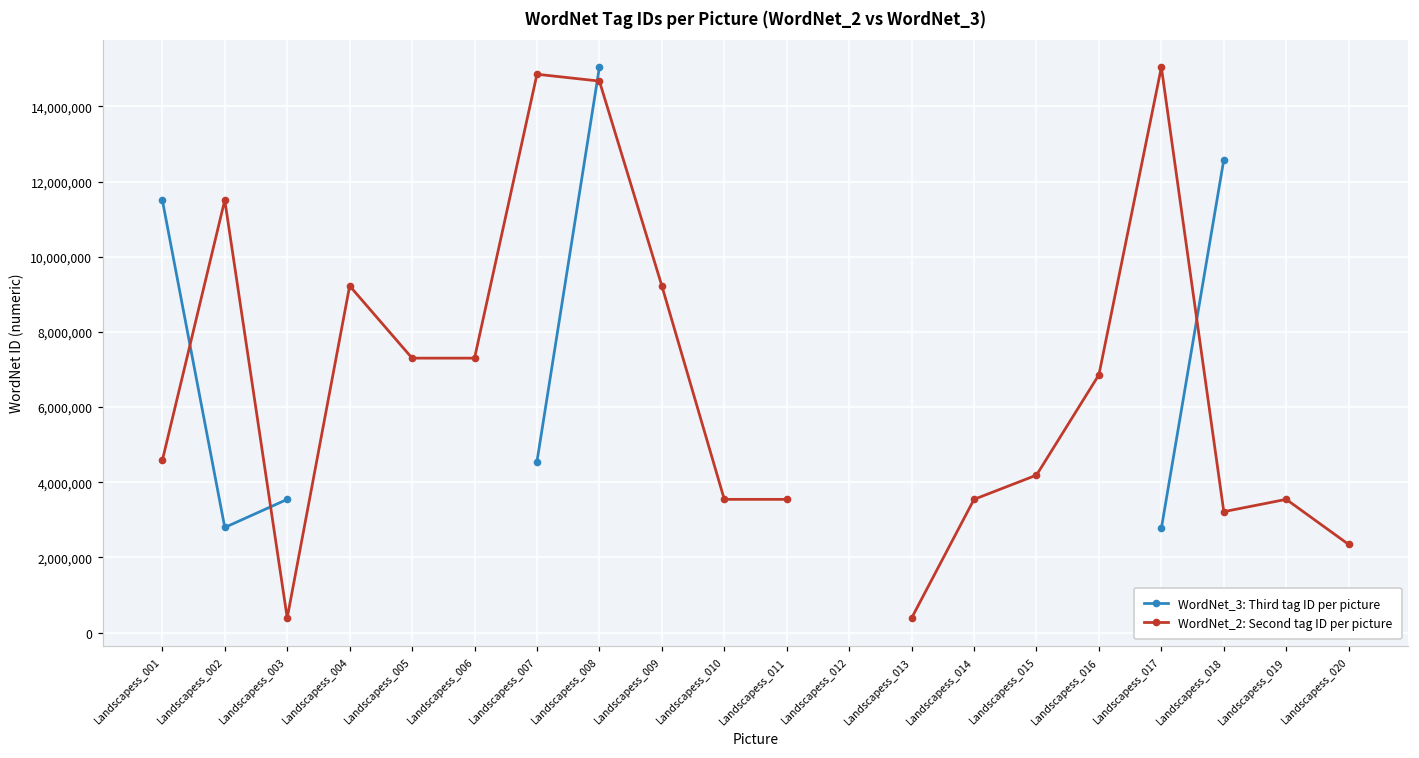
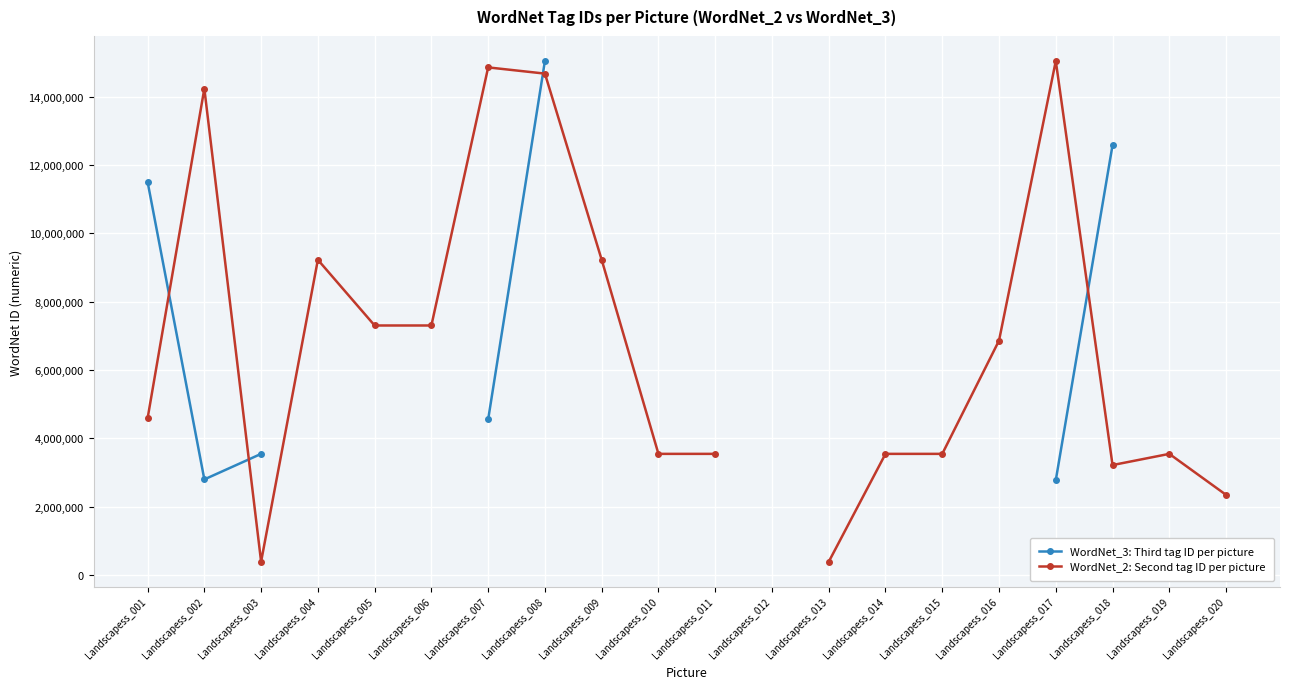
  {
    "WordNet_3: Third tag ID per picture": {
      "Landscapess_001": "11,500,000",
      "Landscapess_002": "2,800,000",
      "Landscapess_003": "3,500,000",
      "Landscapess_007": "4,600,000",
      "Landscapess_008": "15,000,000",
      "Landscapess_017": "2,800,000",
      "Landscapess_018": "12,600,000"
    },
    "WordNet_2: Second tag ID per picture": {
      "Landscapess_001": "4,600,000",
-     "Landscapess_002": "11,500,000",
+     "Landscapess_002": "14,200,000",
      "Landscapess_003": "400,000",
      "Landscapess_004": "9,200,000",
      "Landscapess_005": "7,300,000",
      "Landscapess_006": "7,300,000",
      "Landscapess_007": "14,900,000",
      "Landscapess_008": "14,700,000",
      "Landscapess_009": "9,200,000",
      "Landscapess_010": "3,500,000",
      "Landscapess_011": "3,500,000",
      "Landscapess_013": "400,000",
      "Landscapess_014": "3,500,000",
-     "Landscapess_015": "4,200,000",
+     "Landscapess_015": "3,500,000",
      "Landscapess_016": "6,900,000",
      "Landscapess_017": "15,000,000",
      "Landscapess_018": "3,200,000",
      "Landscapess_019": "3,500,000",
      "Landscapess_020": "2,300,000"
    }
  }
